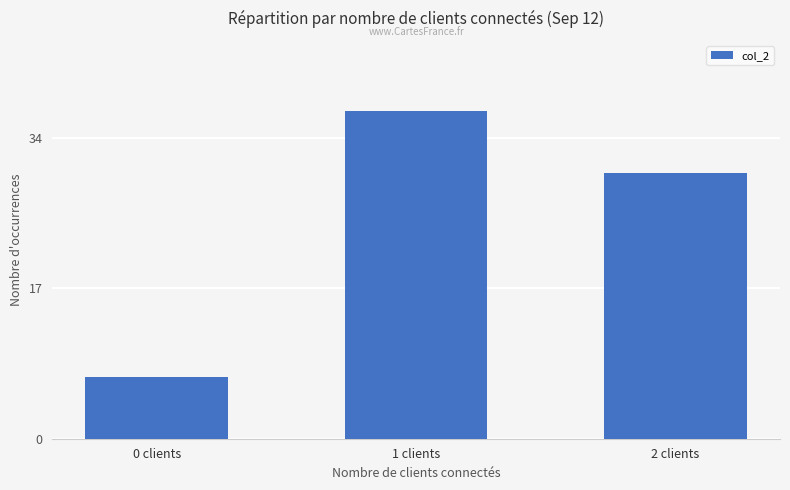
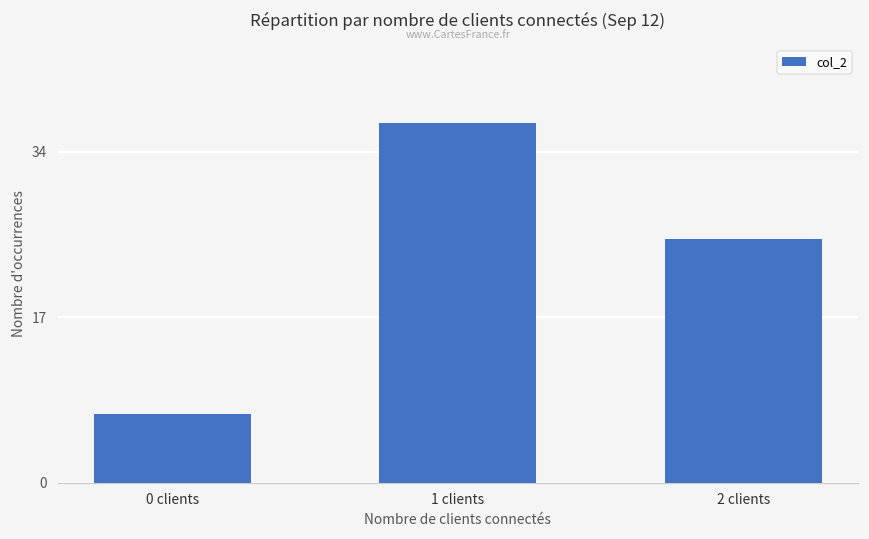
  {
    "0 clients": 7,
    "1 clients": 37,
-   "2 clients": 30
+   "2 clients": 25
  }
